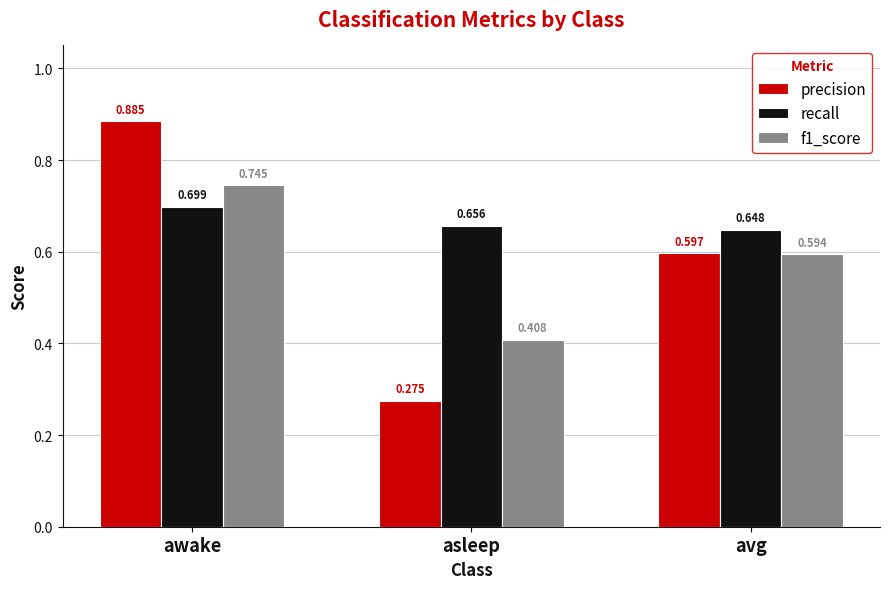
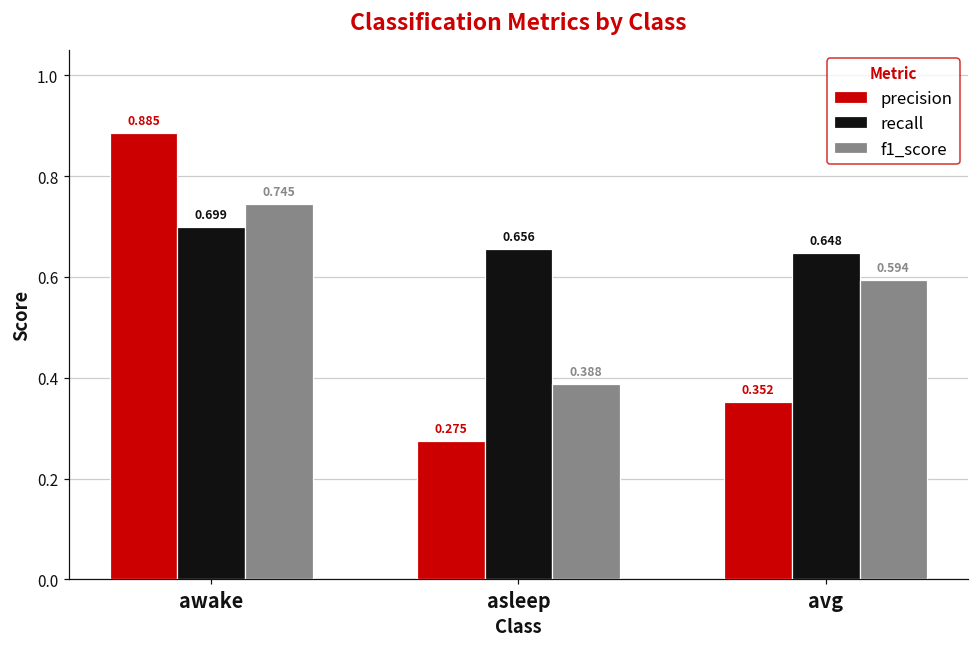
  {
    "precision": {
      "awake": 0.885,
      "asleep": 0.275,
-     "avg": 0.597
+     "avg": 0.352
    },
    "recall": {
      "awake": 0.699,
      "asleep": 0.656,
      "avg": 0.648
    },
    "f1_score": {
      "awake": 0.745,
-     "asleep": 0.408,
+     "asleep": 0.388,
      "avg": 0.594
    }
  }
